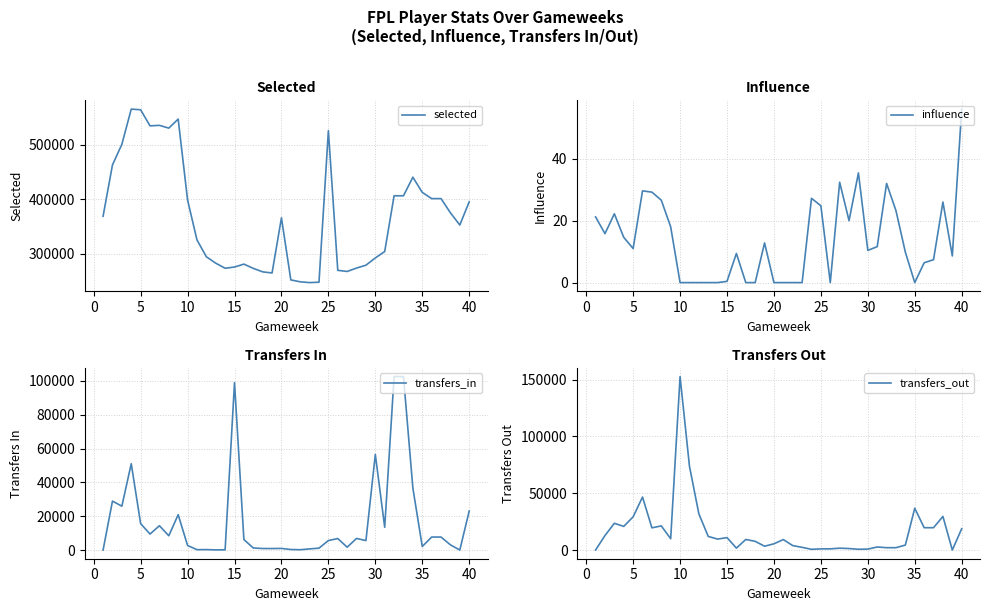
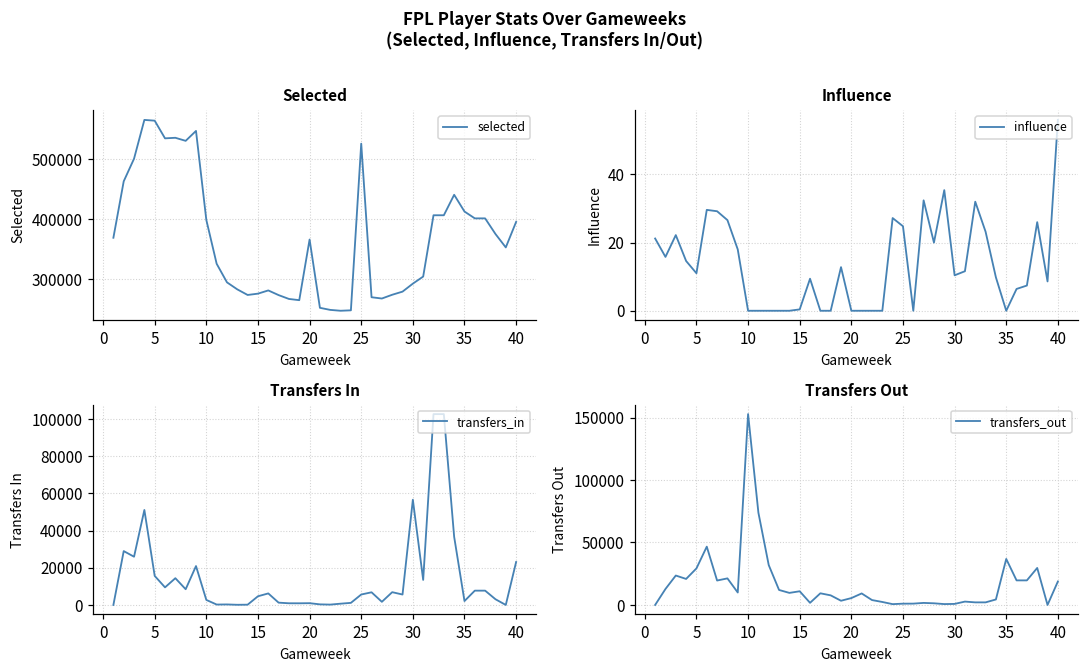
  {
    "Selected": {
      "5": 560000,
      "10": 400000,
      "15": 280000,
      "20": 370000,
      "25": 530000,
      "30": 290000,
      "35": 410000,
      "40": 400000
    },
    "Influence": {
      "5": 11,
      "10": 0,
      "15": 0,
      "20": 0,
      "25": 25,
      "30": 10,
      "35": 0
    },
    "Transfers In": {
      "5": 16000,
      "10": 3000,
-     "15": 99000,
+     "15": 5000,
      "20": 1000,
      "25": 6000,
      "30": 57000,
      "35": 2000,
      "40": 23000
    },
    "Transfers Out": {
      "5": 29000,
      "10": 153000,
      "15": 11000,
      "20": 5000,
      "25": 1000,
      "30": 1000,
      "35": 37000,
      "40": 19000
    }
  }
